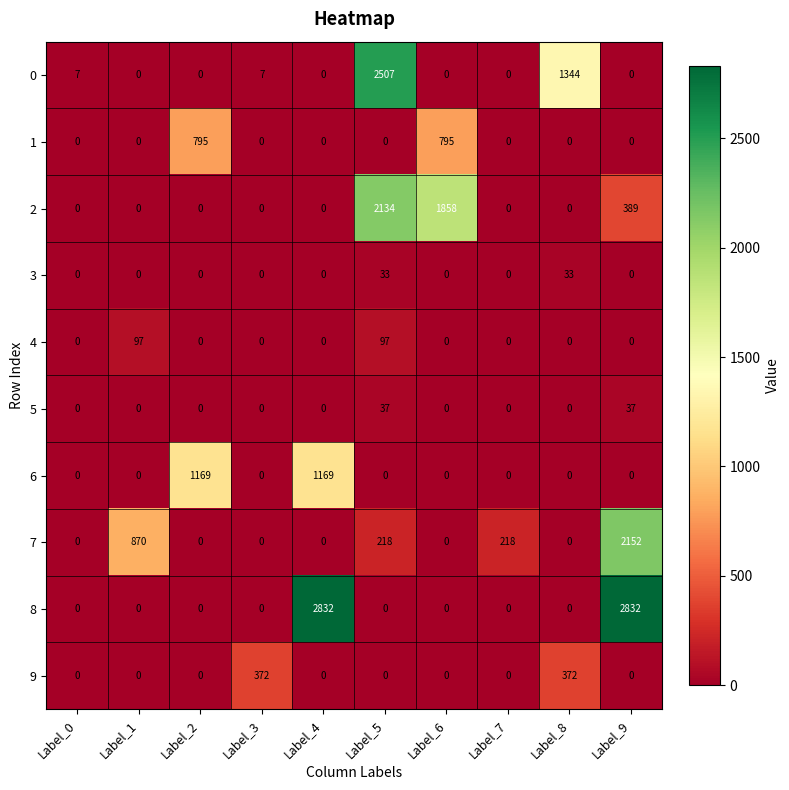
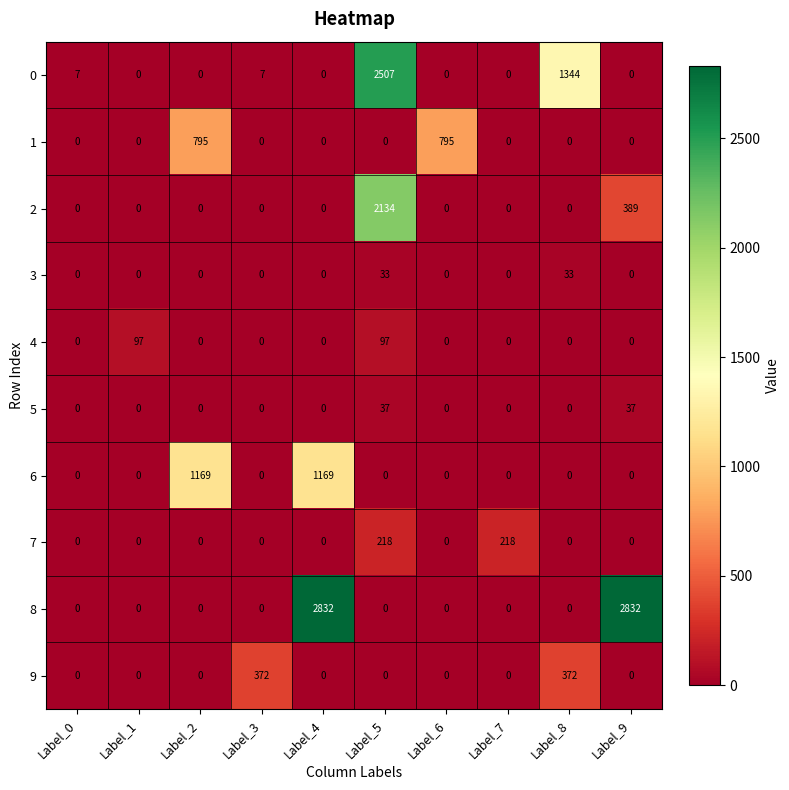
  {
    "0": {
      "Label_0": 7,
      "Label_1": 0,
      "Label_2": 0,
      "Label_3": 7,
      "Label_4": 0,
      "Label_5": 2507,
      "Label_6": 0,
      "Label_7": 0,
      "Label_8": 1344,
      "Label_9": 0
    },
    "1": {
      "Label_0": 0,
      "Label_1": 0,
      "Label_2": 795,
      "Label_3": 0,
      "Label_4": 0,
      "Label_5": 0,
      "Label_6": 795,
      "Label_7": 0,
      "Label_8": 0,
      "Label_9": 0
    },
    "2": {
      "Label_0": 0,
      "Label_1": 0,
      "Label_2": 0,
      "Label_3": 0,
      "Label_4": 0,
      "Label_5": 2134,
-     "Label_6": 1858,
+     "Label_6": 0,
      "Label_7": 0,
      "Label_8": 0,
      "Label_9": 389
    },
    "3": {
      "Label_0": 0,
      "Label_1": 0,
      "Label_2": 0,
      "Label_3": 0,
      "Label_4": 0,
      "Label_5": 33,
      "Label_6": 0,
      "Label_7": 0,
      "Label_8": 33,
      "Label_9": 0
    },
    "4": {
      "Label_0": 0,
      "Label_1": 97,
      "Label_2": 0,
      "Label_3": 0,
      "Label_4": 0,
      "Label_5": 97,
      "Label_6": 0,
      "Label_7": 0,
      "Label_8": 0,
      "Label_9": 0
    },
    "5": {
      "Label_0": 0,
      "Label_1": 0,
      "Label_2": 0,
      "Label_3": 0,
      "Label_4": 0,
      "Label_5": 37,
      "Label_6": 0,
      "Label_7": 0,
      "Label_8": 0,
      "Label_9": 37
    },
    "6": {
      "Label_0": 0,
      "Label_1": 0,
      "Label_2": 1169,
      "Label_3": 0,
      "Label_4": 1169,
      "Label_5": 0,
      "Label_6": 0,
      "Label_7": 0,
      "Label_8": 0,
      "Label_9": 0
    },
    "7": {
      "Label_0": 0,
-     "Label_1": 870,
+     "Label_1": 0,
      "Label_2": 0,
      "Label_3": 0,
      "Label_4": 0,
      "Label_5": 218,
      "Label_6": 0,
      "Label_7": 218,
      "Label_8": 0,
-     "Label_9": 2152
+     "Label_9": 0
    },
    "8": {
      "Label_0": 0,
      "Label_1": 0,
      "Label_2": 0,
      "Label_3": 0,
      "Label_4": 2832,
      "Label_5": 0,
      "Label_6": 0,
      "Label_7": 0,
      "Label_8": 0,
      "Label_9": 2832
    },
    "9": {
      "Label_0": 0,
      "Label_1": 0,
      "Label_2": 0,
      "Label_3": 372,
      "Label_4": 0,
      "Label_5": 0,
      "Label_6": 0,
      "Label_7": 0,
      "Label_8": 372,
      "Label_9": 0
    }
  }
